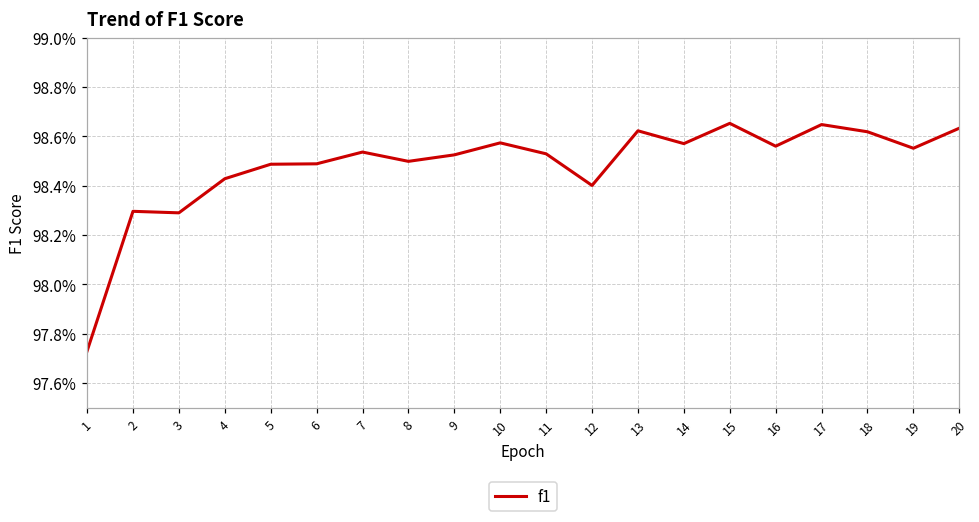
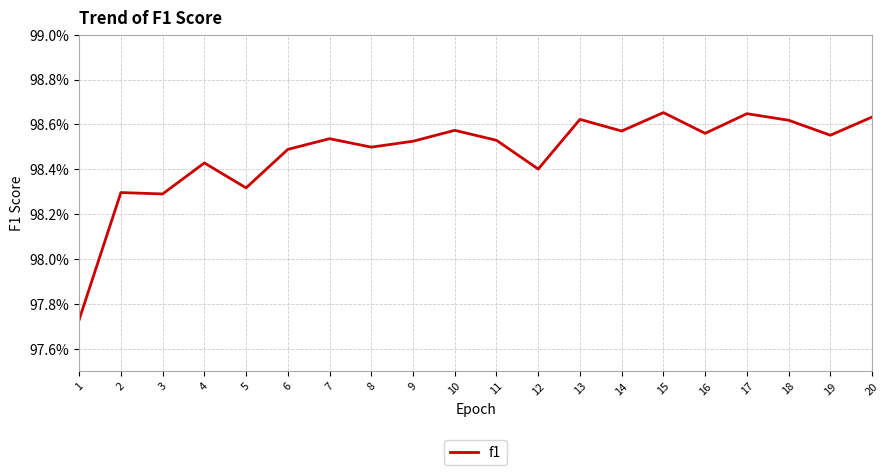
  {
    "1": "97.73%",
    "2": "98.30%",
    "3": "98.29%",
    "4": "98.43%",
-   "5": "98.49%",
+   "5": "98.32%",
    "6": "98.49%",
    "7": "98.54%",
    "8": "98.50%",
    "9": "98.52%",
    "10": "98.57%",
    "11": "98.53%",
    "12": "98.40%",
    "13": "98.62%",
    "14": "98.57%",
    "15": "98.65%",
    "16": "98.56%",
    "17": "98.65%",
    "18": "98.62%",
    "19": "98.55%",
    "20": "98.63%"
  }
